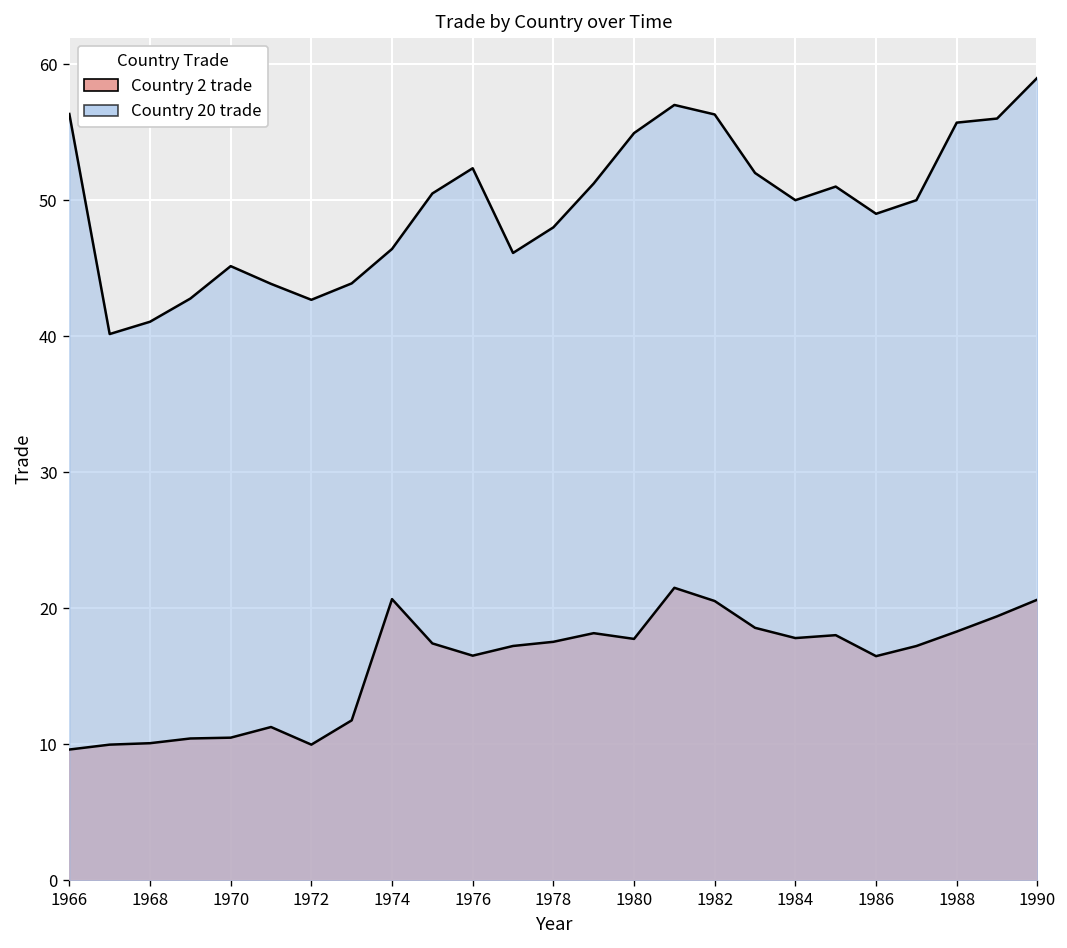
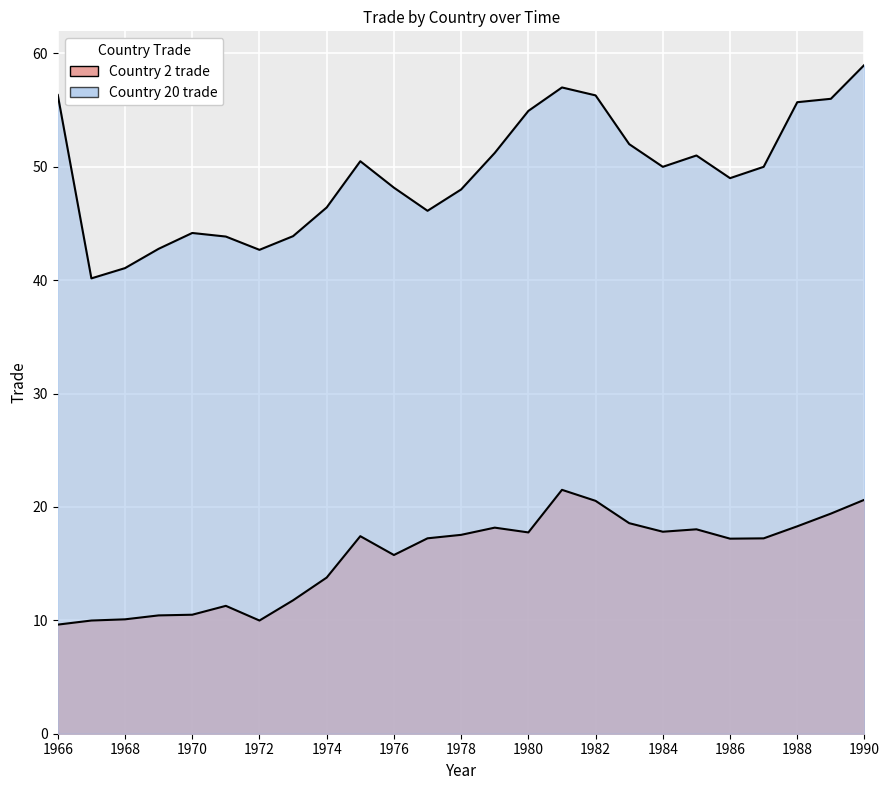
  {
    "Country 2 trade": {
      "1966": 9.6,
      "1968": 10.1,
      "1970": 10.5,
      "1972": 10.0,
-     "1974": 20.7,
-     "1976": 16.5,
+     "1974": 13.8,
+     "1976": 15.8,
      "1978": 17.5,
      "1980": 17.8,
      "1982": 20.5,
      "1984": 17.8,
-     "1986": 16.5,
+     "1986": 17.2,
      "1988": 18.3,
      "1990": 20.6
    },
    "Country 20 trade": {
      "1966": 56.3,
      "1968": 41.1,
-     "1970": 45.2,
+     "1970": 44.2,
      "1972": 42.7,
      "1974": 46.4,
-     "1976": 52.3,
+     "1976": 48.2,
      "1978": 48.0,
      "1980": 54.9,
      "1982": 56.3,
      "1984": 50.0,
      "1986": 49.0,
      "1988": 55.7,
      "1990": 59.0
    }
  }
